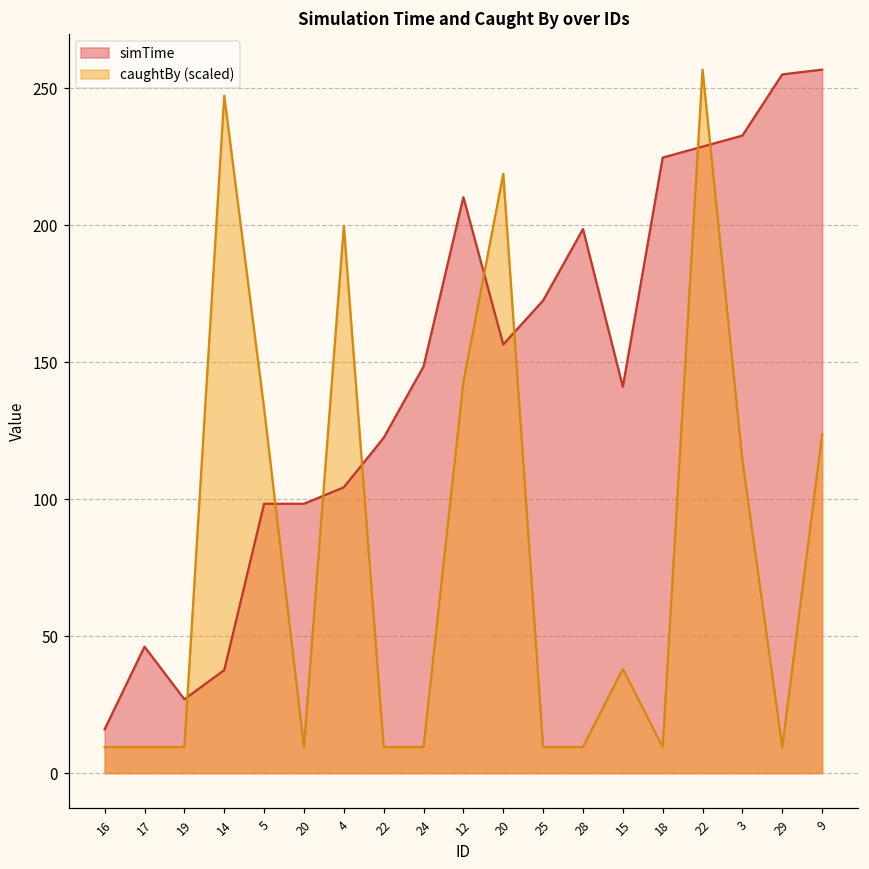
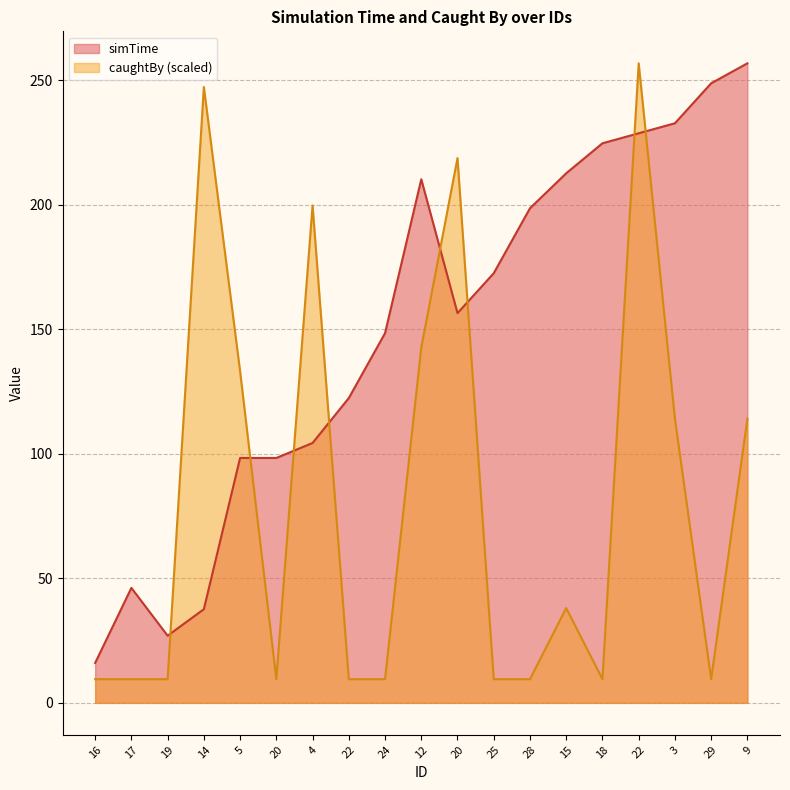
  {
    "simTime": {
      "16": 16,
      "17": 46,
      "19": 27,
      "14": 38,
      "5": 98,
      "4": 104,
      "24": 148,
      "12": 210,
      "25": 173,
      "28": 199,
-     "15": 141,
+     "15": 213,
      "18": 225,
      "3": 233,
-     "29": 255,
+     "29": 249,
      "9": 257
    },
    "caughtBy (scaled)": {
      "16": 10,
      "17": 10,
      "19": 10,
      "14": 247,
      "5": 133,
      "4": 200,
      "24": 10,
      "12": 143,
      "25": 10,
      "28": 10,
      "15": 38,
      "18": 10,
      "3": 114,
      "29": 10,
-     "9": 124
+     "9": 114
    }
  }
